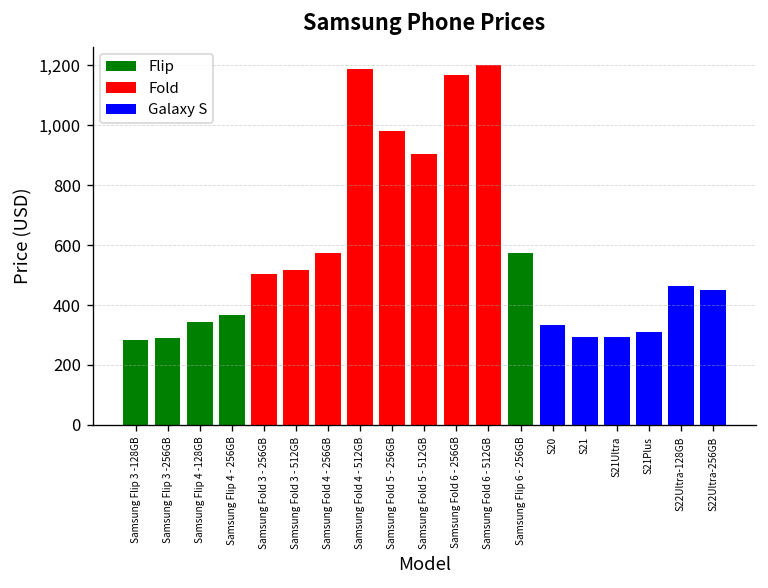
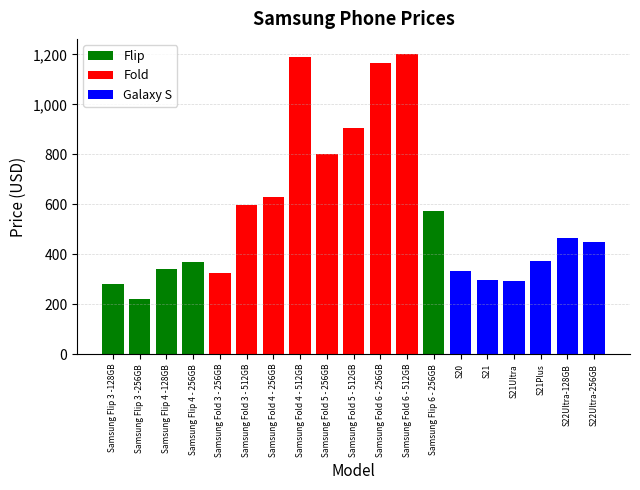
  {
    "Flip": {
      "Samsung Flip 3 -128GB": "280",
-     "Samsung Flip 3 -256GB": "290",
+     "Samsung Flip 3 -256GB": "220",
      "Samsung Flip 4 -128GB": "340",
      "Samsung Flip 4 - 256GB": "370",
      "Samsung Flip 6 - 256GB": "570"
    },
    "Fold": {
-     "Samsung Fold 3 - 256GB": "500",
-     "Samsung Fold 3 - 512GB": "520",
-     "Samsung Fold 4 - 256GB": "570",
+     "Samsung Fold 3 - 256GB": "330",
+     "Samsung Fold 3 - 512GB": "600",
+     "Samsung Fold 4 - 256GB": "630",
      "Samsung Fold 4 - 512GB": "1,190",
-     "Samsung Fold 5 - 256GB": "980",
+     "Samsung Fold 5 - 256GB": "800",
      "Samsung Fold 5 - 512GB": "910",
      "Samsung Fold 6 - 256GB": "1,170",
      "Samsung Fold 6 - 512GB": "1,200"
    },
    "Galaxy S": {
      "S20": "330",
      "S21": "300",
      "S21Ultra": "290",
-     "S21Plus": "310",
+     "S21Plus": "370",
      "S22Ultra-128GB": "460",
      "S22Ultra-256GB": "450"
    }
  }
